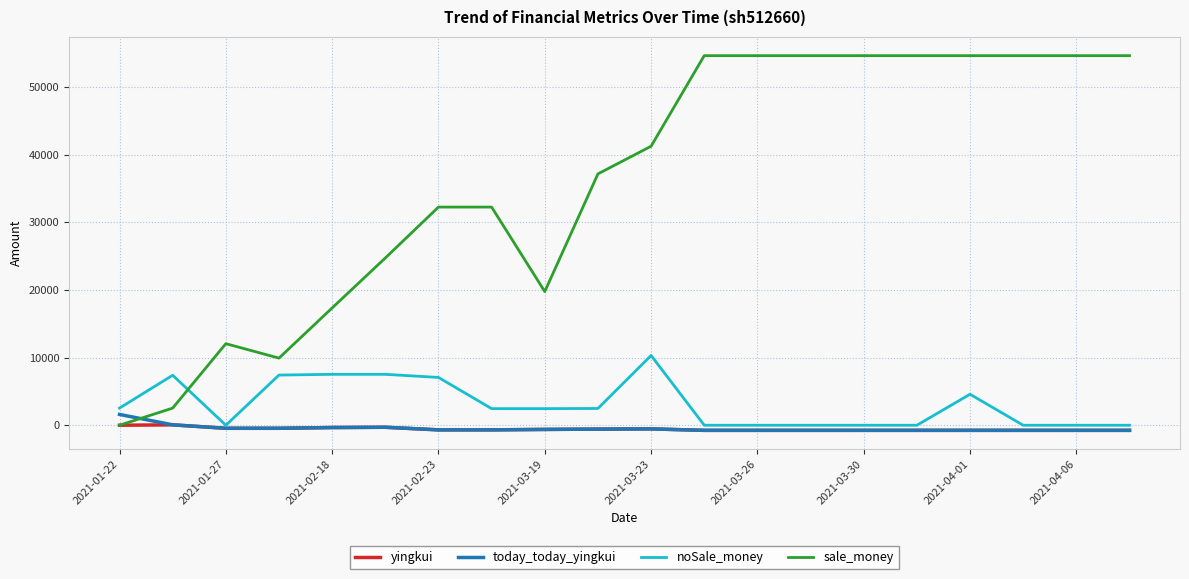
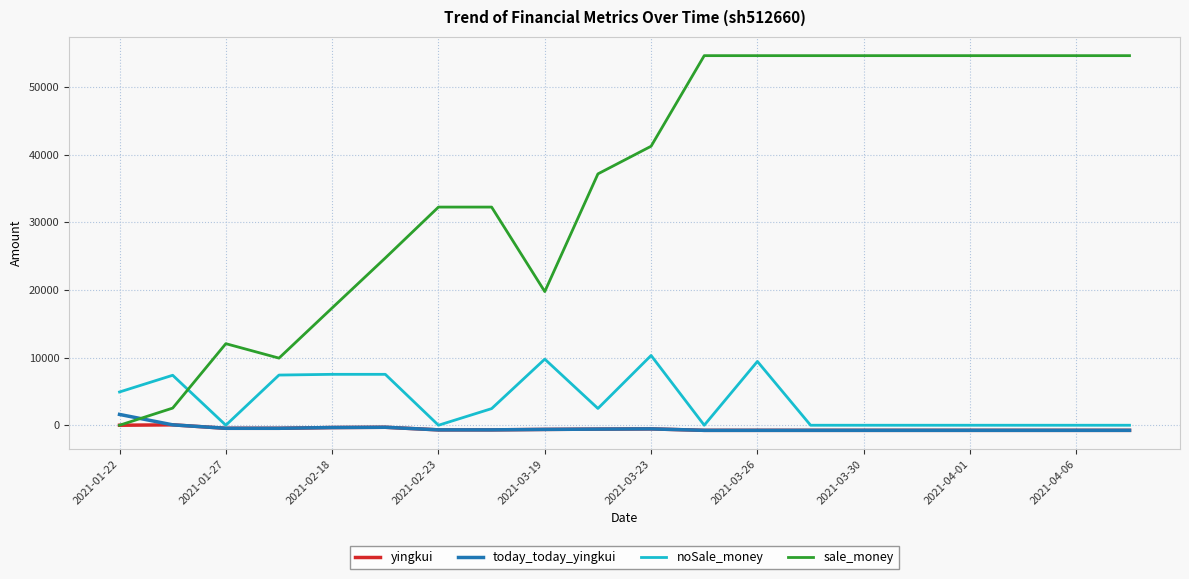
  {
    "today_today_yingkui": {
      "2021-01-22": 2000
    },
    "noSale_money": {
-     "2021-01-22": 3000,
+     "2021-01-22": 5000,
      "2021-01-27": 0,
      "2021-02-18": 8000,
-     "2021-02-23": 7000,
-     "2021-03-19": 2000,
+     "2021-02-23": 0,
+     "2021-03-19": 10000,
      "2021-03-23": 10000,
-     "2021-03-26": 0,
+     "2021-03-26": 9000,
      "2021-03-30": 0,
-     "2021-04-01": 5000,
+     "2021-04-01": 0,
      "2021-04-06": 0
    },
    "sale_money": {
      "2021-01-27": 12000,
      "2021-02-18": 17000,
      "2021-02-23": 32000,
      "2021-03-19": 20000,
      "2021-03-23": 41000,
      "2021-03-26": 55000,
      "2021-03-30": 55000,
      "2021-04-01": 55000,
      "2021-04-06": 55000
    }
  }
